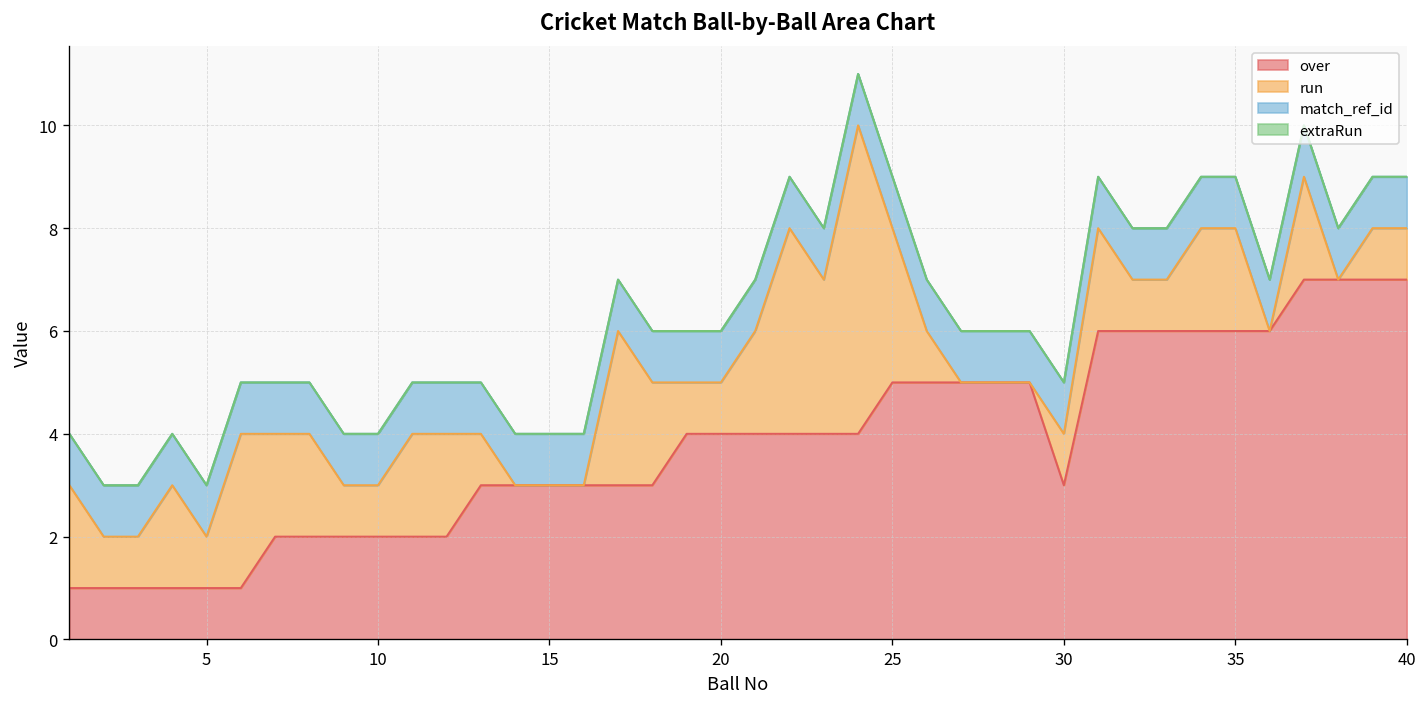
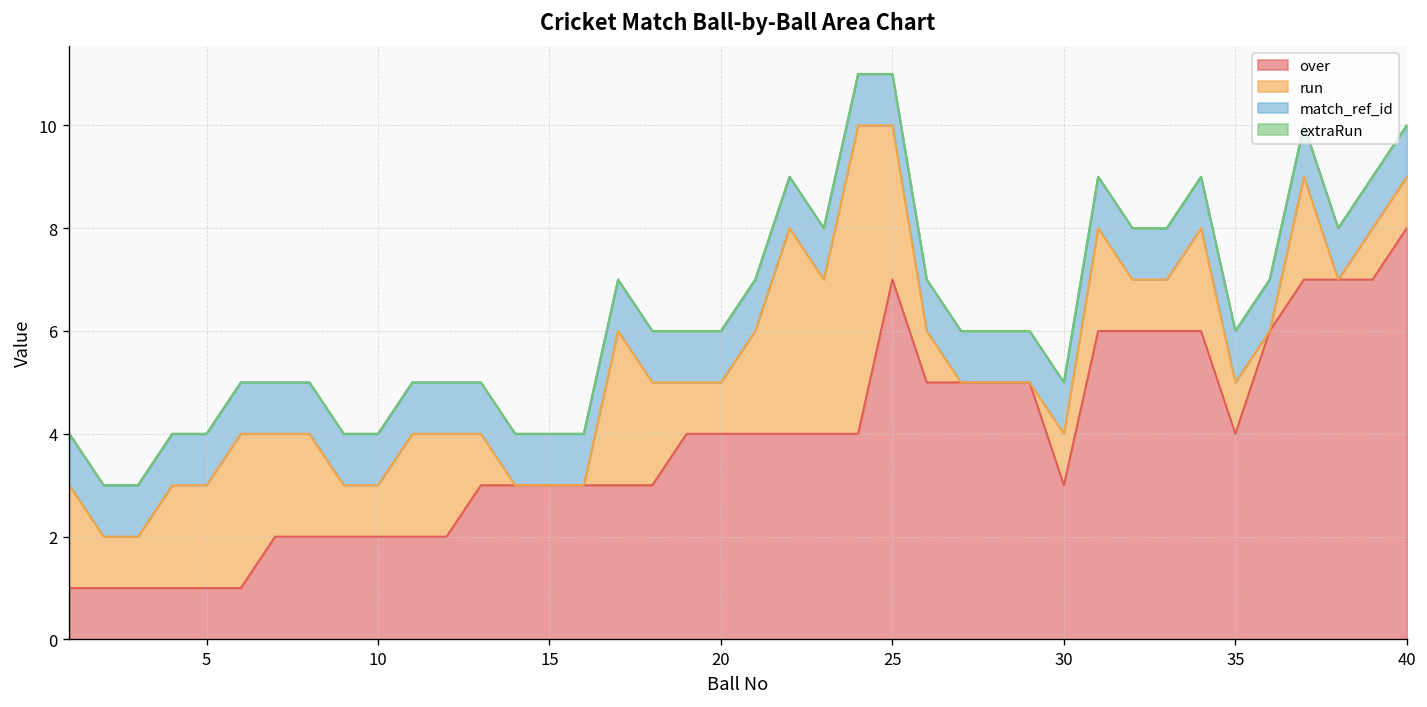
  {
    "over": {
      "5": 1,
      "10": 2,
      "20": 4,
-     "25": 5,
+     "25": 7,
      "30": 3,
-     "35": 6,
-     "40": 7
+     "35": 4,
+     "40": 8
    },
    "run": {
-     "5": 1,
+     "5": 2,
      "10": 3,
      "20": 5,
      "30": 4,
-     "35": 2
+     "35": 1
    },
    "extraRun": {
      "10": 4,
      "15": 4,
      "20": 6,
      "30": 5
    }
  }
